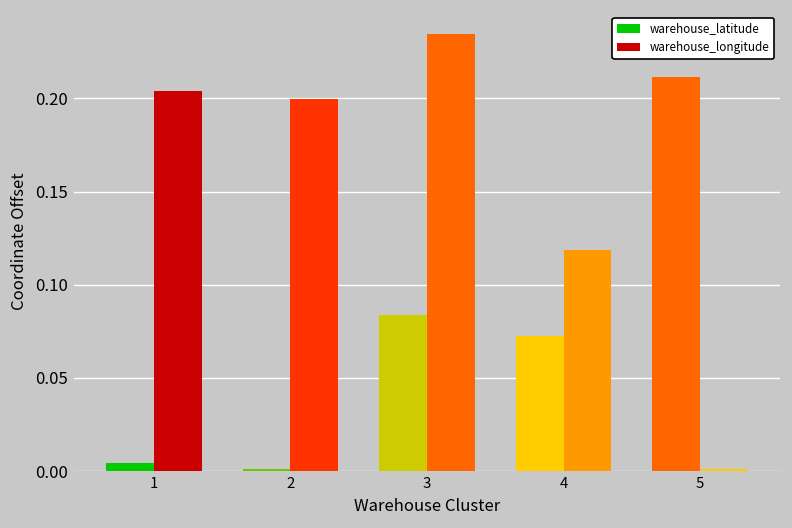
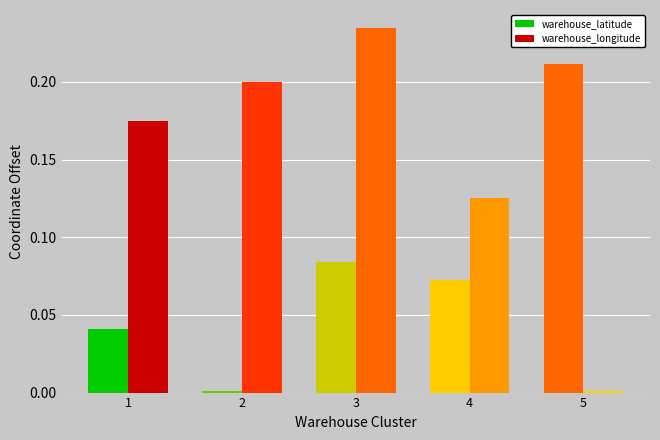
  {
    "warehouse_latitude": {
-     "1": 0.004,
+     "1": 0.041,
      "3": 0.084,
      "4": 0.073,
      "5": 0.212
    },
    "warehouse_longitude": {
-     "1": 0.204,
+     "1": 0.175,
      "2": 0.200,
      "3": 0.235,
-     "4": 0.119
+     "4": 0.125
    }
  }
